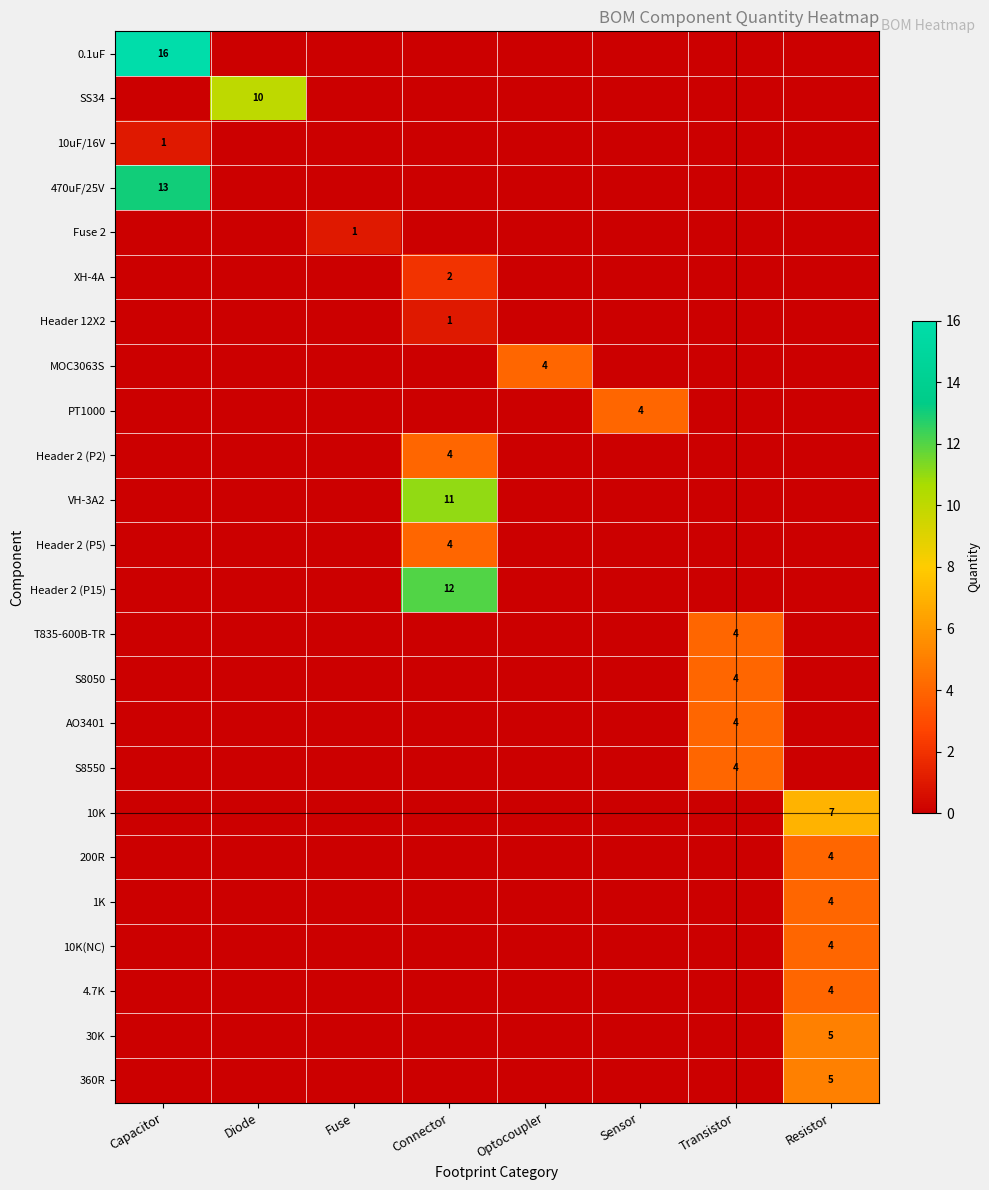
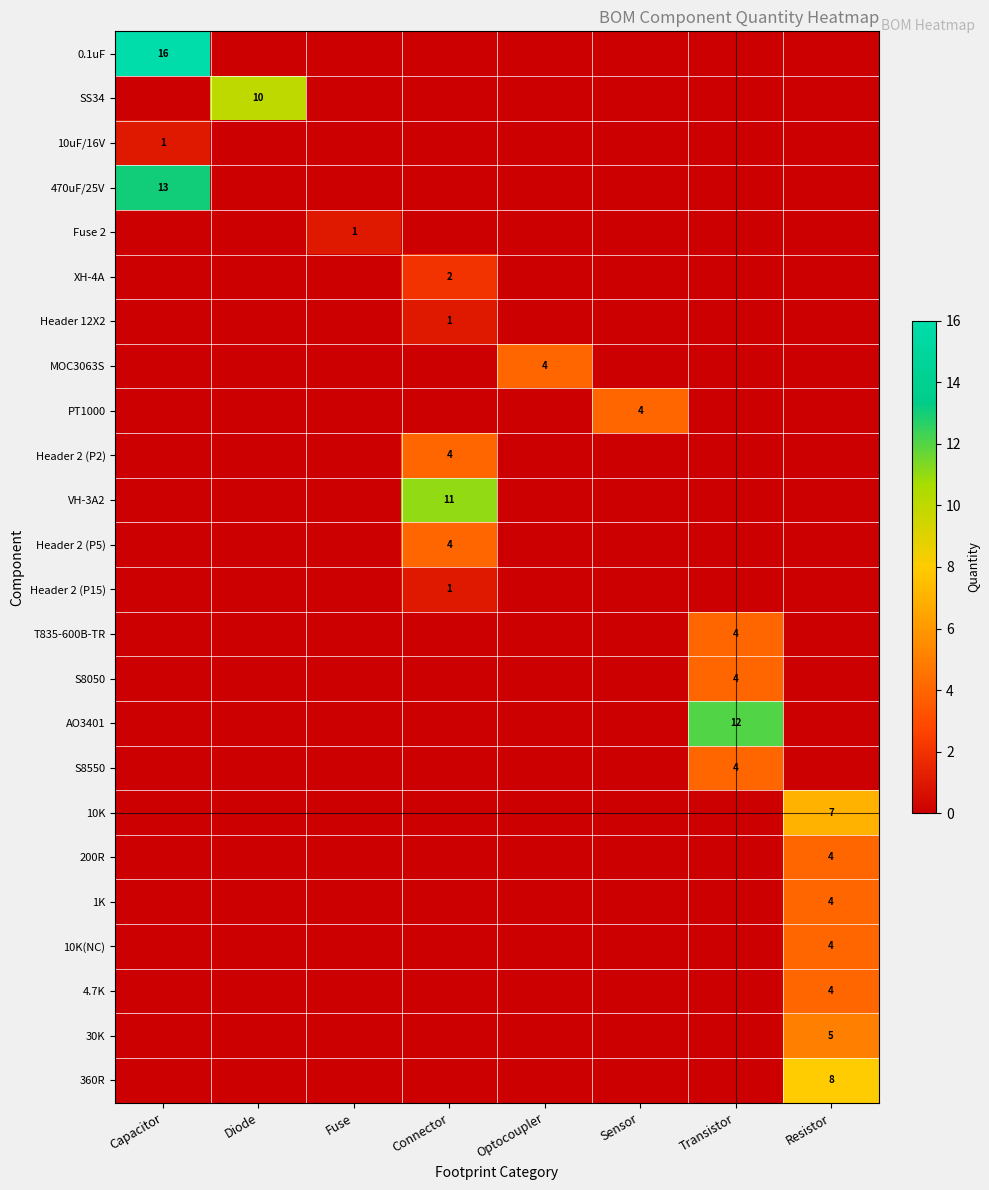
  {
    "0.1uF": {
      "Capacitor": 16
    },
    "SS34": {
      "Diode": 10
    },
    "10uF/16V": {
      "Capacitor": 1
    },
    "470uF/25V": {
      "Capacitor": 13
    },
    "Fuse 2": {
      "Fuse": 1
    },
    "XH-4A": {
      "Connector": 2
    },
    "Header 12X2": {
      "Connector": 1
    },
    "MOC3063S": {
      "Optocoupler": 4
    },
    "PT1000": {
      "Sensor": 4
    },
    "Header 2 (P2)": {
      "Connector": 4
    },
    "VH-3A2": {
      "Connector": 11
    },
    "Header 2 (P5)": {
      "Connector": 4
    },
    "Header 2 (P15)": {
-     "Connector": 12
+     "Connector": 1
    },
    "T835-600B-TR": {
      "Transistor": 4
    },
    "S8050": {
      "Transistor": 4
    },
    "AO3401": {
-     "Transistor": 4
+     "Transistor": 12
    },
    "S8550": {
      "Transistor": 4
    },
    "10K": {
      "Resistor": 7
    },
    "200R": {
      "Resistor": 4
    },
    "1K": {
      "Resistor": 4
    },
    "10K(NC)": {
      "Resistor": 4
    },
    "4.7K": {
      "Resistor": 4
    },
    "30K": {
      "Resistor": 5
    },
    "360R": {
-     "Resistor": 5
+     "Resistor": 8
    }
  }
